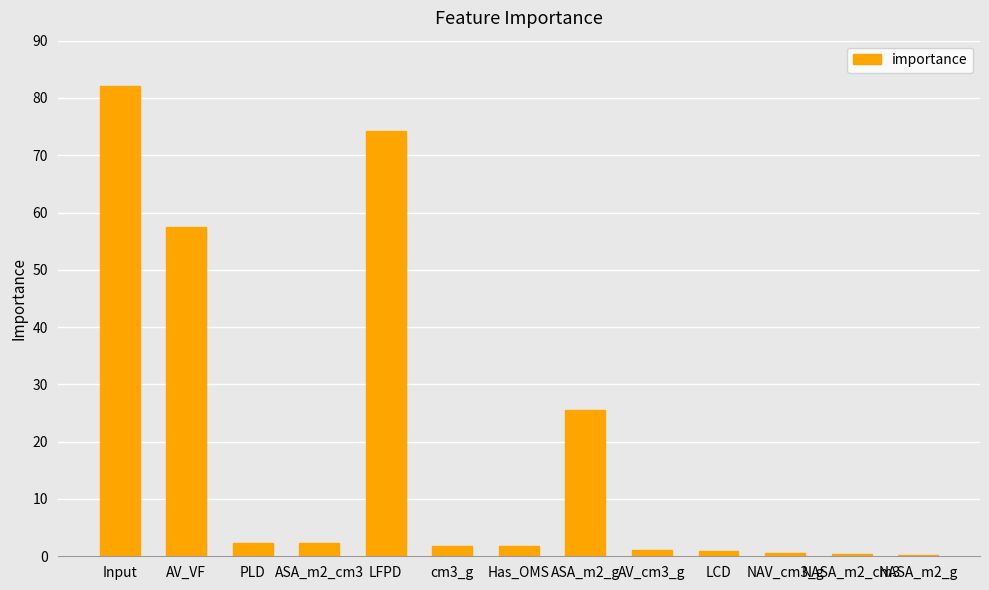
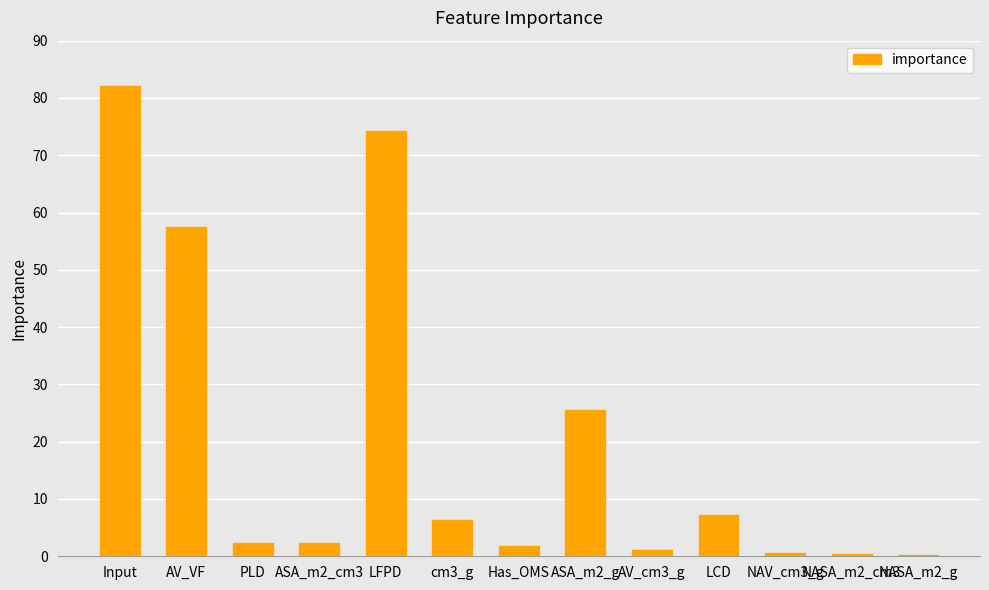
  {
    "Input": 82,
    "AV_VF": 57,
    "PLD": 2,
    "ASA_m2_cm3": 2,
    "LFPD": 74,
-   "cm3_g": 2,
+   "cm3_g": 6,
    "Has_OMS": 2,
    "ASA_m2_g": 26,
    "AV_cm3_g": 1,
-   "LCD": 1
+   "LCD": 7
  }
